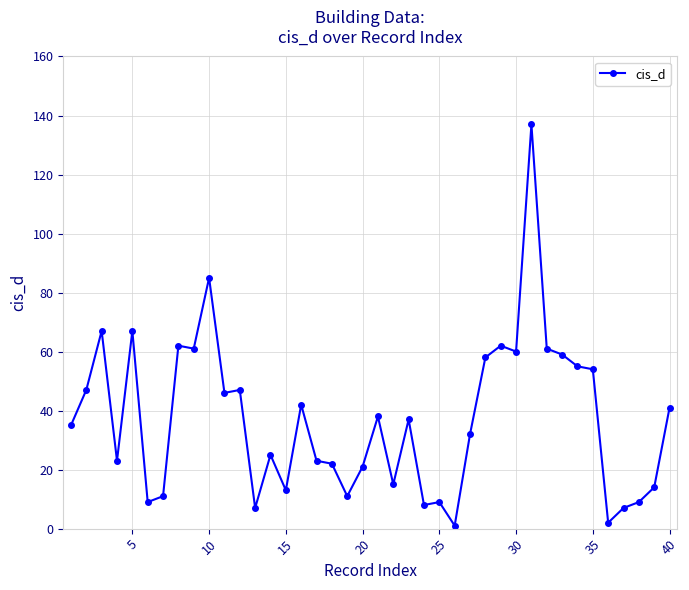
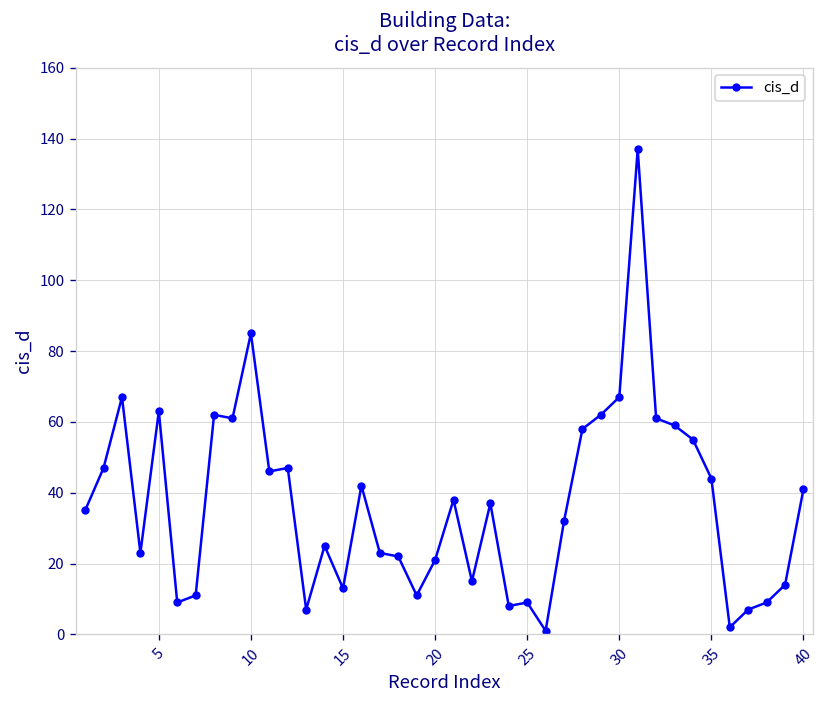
  {
-   "5": 67,
+   "5": 63,
    "10": 85,
    "15": 13,
    "20": 21,
    "25": 9,
-   "30": 60,
-   "35": 54,
+   "30": 67,
+   "35": 44,
    "40": 41
  }
